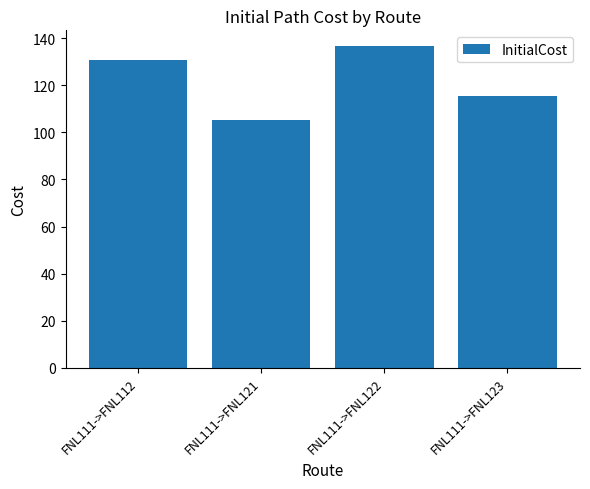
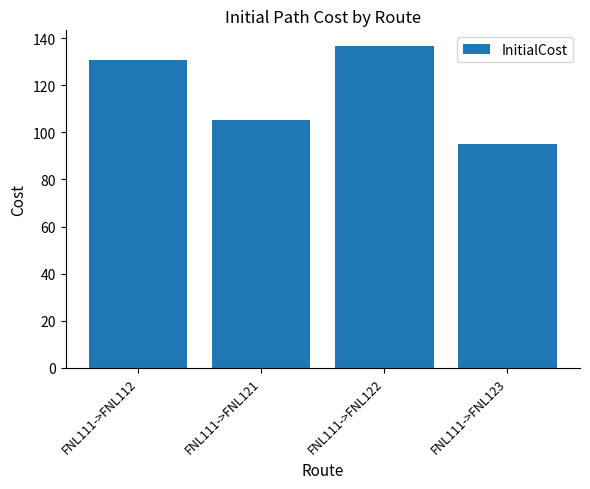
  {
    "FNL111->FNL112": 131,
    "FNL111->FNL121": 105,
    "FNL111->FNL122": 137,
-   "FNL111->FNL123": 116
+   "FNL111->FNL123": 95
  }
